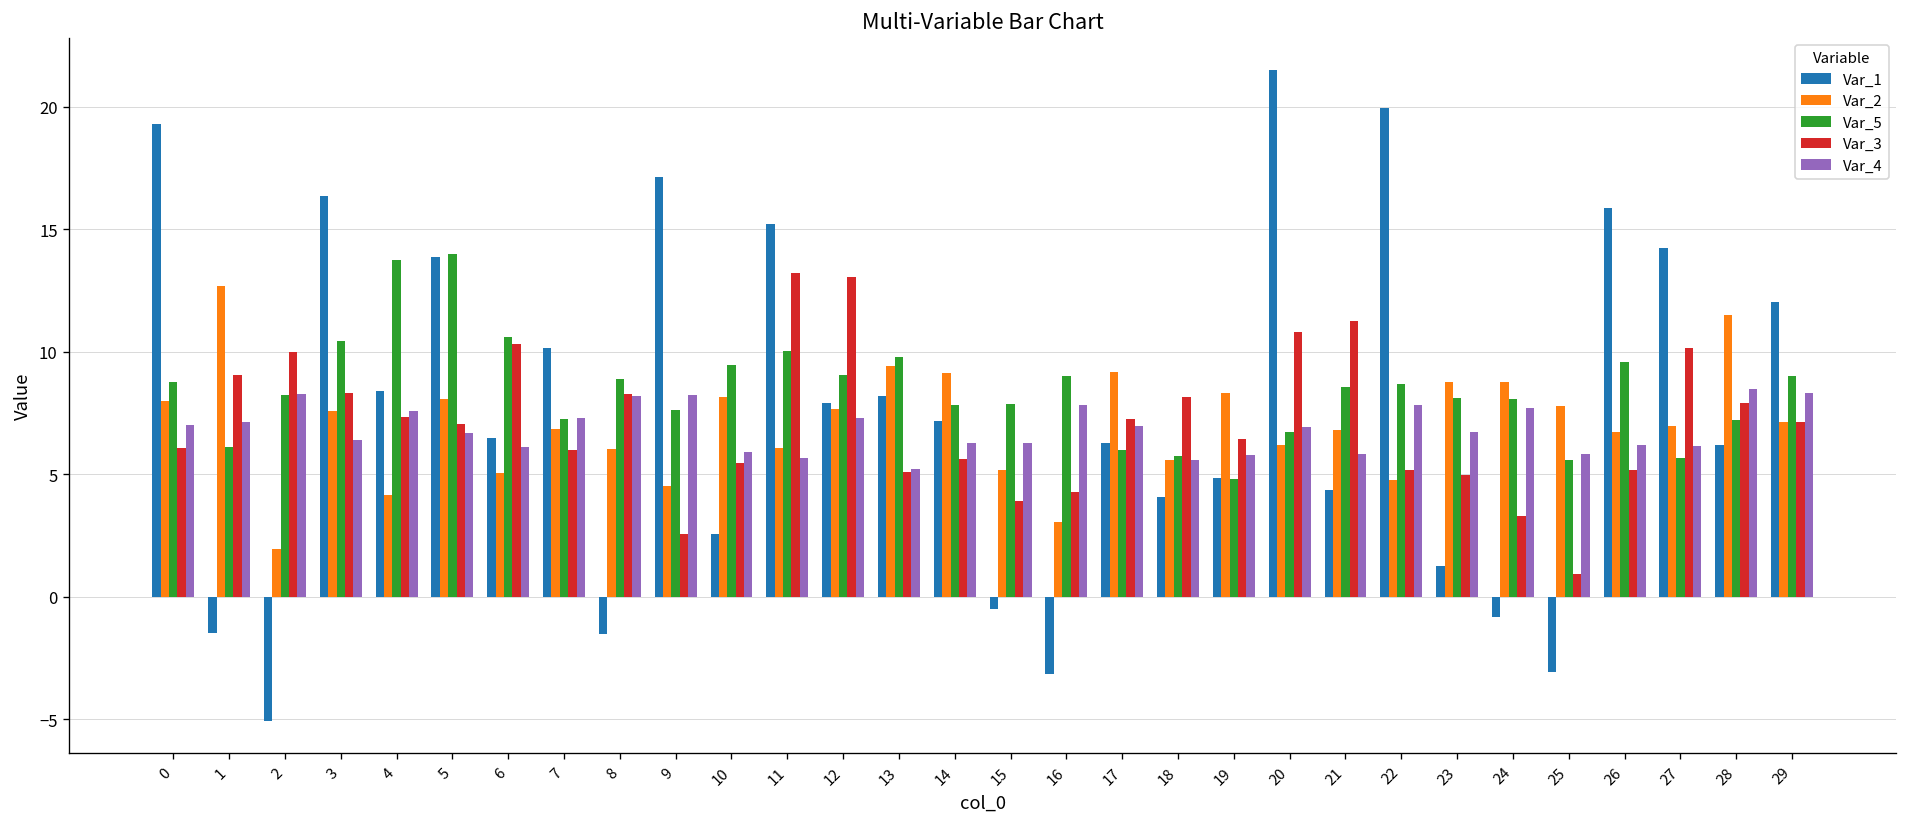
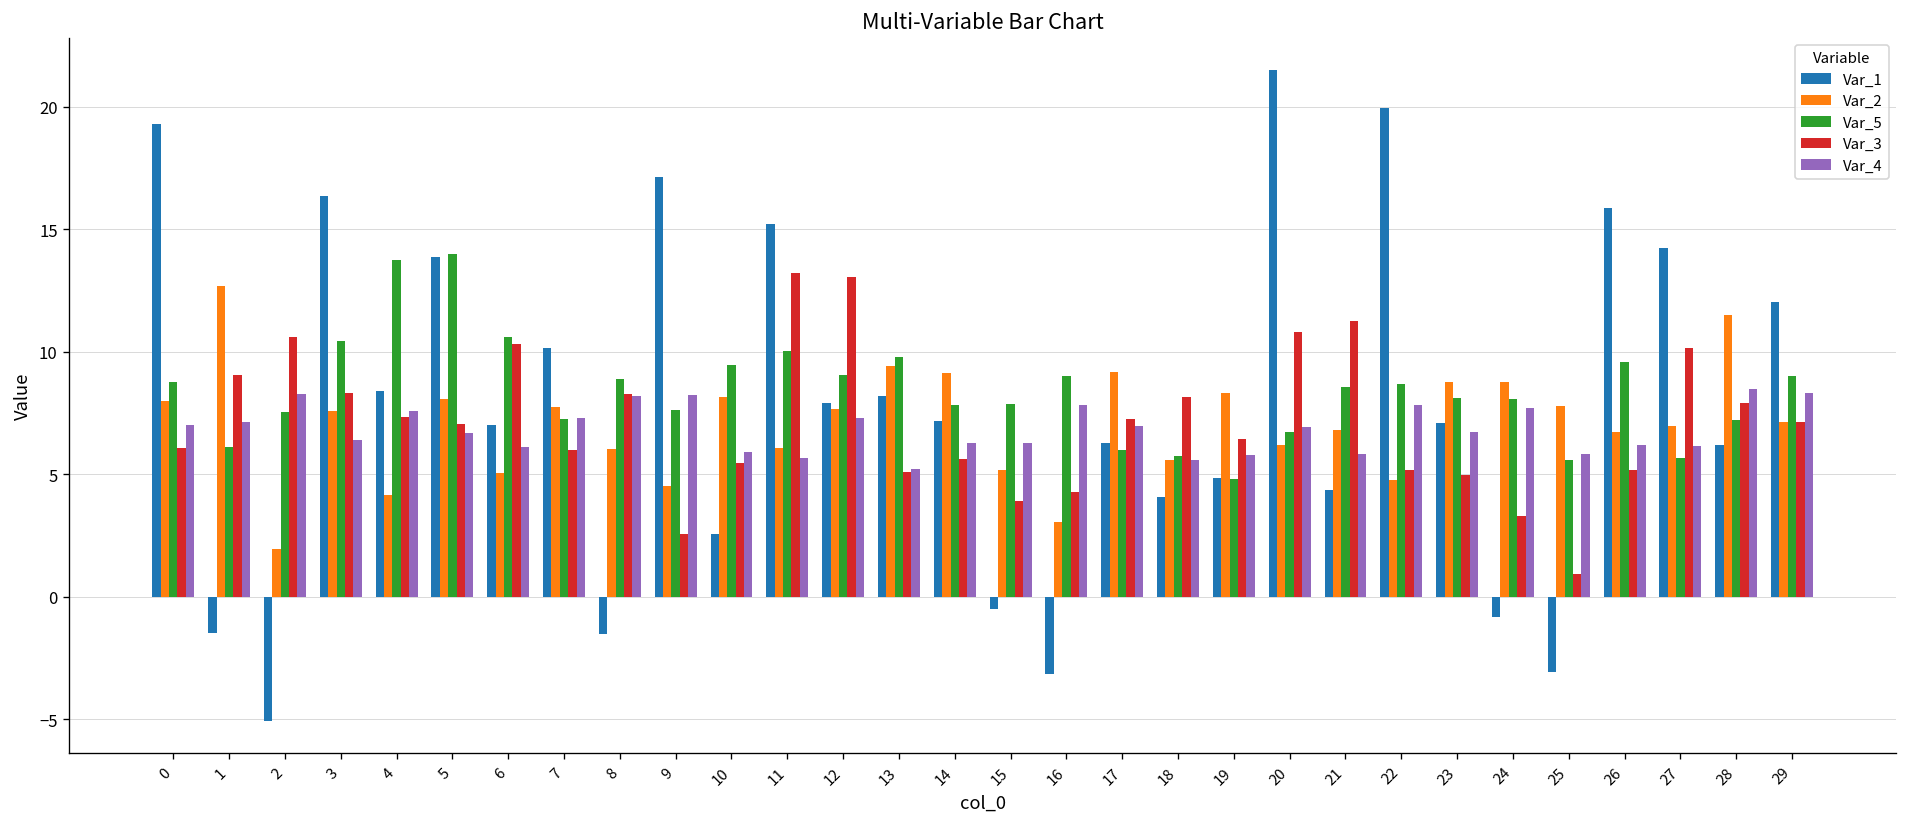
  {
    "Var_1": {
      "0": 19.3,
      "1": -1.5,
      "2": -5.1,
      "3": 16.3,
      "4": 8.4,
      "5": 13.9,
-     "6": 6.5,
+     "6": 7.0,
      "7": 10.2,
      "8": -1.5,
      "9": 17.1,
      "10": 2.6,
      "11": 15.2,
      "12": 7.9,
      "13": 8.2,
      "14": 7.2,
      "15": -0.5,
      "16": -3.2,
      "17": 6.3,
      "18": 4.1,
      "19": 4.9,
      "20": 21.5,
      "21": 4.3,
      "22": 20.0,
-     "23": 1.2,
+     "23": 7.1,
      "24": -0.8,
      "25": -3.1,
      "26": 15.9,
      "27": 14.2,
      "28": 6.2,
      "29": 12.0
    },
    "Var_2": {
      "0": 8.0,
      "1": 12.7,
      "2": 1.9,
      "3": 7.6,
      "4": 4.2,
      "5": 8.1,
      "6": 5.1,
-     "7": 6.9,
+     "7": 7.7,
      "8": 6.0,
      "9": 4.5,
      "10": 8.2,
      "11": 6.1,
      "12": 7.7,
      "13": 9.4,
      "14": 9.1,
      "15": 5.2,
      "16": 3.1,
      "17": 9.2,
      "18": 5.6,
      "19": 8.3,
      "20": 6.2,
      "21": 6.8,
      "22": 4.8,
      "23": 8.8,
      "24": 8.8,
      "25": 7.8,
      "26": 6.7,
      "27": 7.0,
      "28": 11.5,
      "29": 7.1
    },
    "Var_5": {
      "0": 8.8,
      "1": 6.1,
-     "2": 8.3,
+     "2": 7.6,
      "3": 10.4,
      "4": 13.7,
      "5": 14.0,
      "6": 10.6,
      "7": 7.3,
      "8": 8.9,
      "9": 7.6,
      "10": 9.4,
      "11": 10.0,
      "12": 9.0,
      "13": 9.8,
      "14": 7.8,
      "15": 7.9,
      "16": 9.0,
      "17": 6.0,
      "18": 5.7,
      "19": 4.8,
      "20": 6.7,
      "21": 8.6,
      "22": 8.7,
      "23": 8.1,
      "24": 8.1,
      "25": 5.6,
      "26": 9.6,
      "27": 5.7,
      "28": 7.2,
      "29": 9.0
    },
    "Var_3": {
      "0": 6.1,
      "1": 9.0,
-     "2": 10.0,
+     "2": 10.6,
      "3": 8.3,
      "4": 7.3,
      "5": 7.1,
      "6": 10.3,
      "7": 6.0,
      "8": 8.3,
      "9": 2.6,
      "10": 5.4,
      "11": 13.2,
      "12": 13.1,
      "13": 5.1,
      "14": 5.6,
      "15": 3.9,
      "16": 4.3,
      "17": 7.3,
      "18": 8.2,
      "19": 6.5,
      "20": 10.8,
      "21": 11.3,
      "22": 5.2,
      "23": 5.0,
      "24": 3.3,
      "25": 1.0,
      "26": 5.2,
      "27": 10.1,
      "28": 7.9,
      "29": 7.1
    },
    "Var_4": {
      "0": 7.0,
      "1": 7.1,
      "2": 8.3,
      "3": 6.4,
      "4": 7.6,
      "5": 6.7,
      "6": 6.1,
      "7": 7.3,
      "8": 8.2,
      "9": 8.2,
      "10": 5.9,
      "11": 5.7,
      "12": 7.3,
      "13": 5.2,
      "14": 6.3,
      "15": 6.3,
      "16": 7.8,
      "17": 7.0,
      "18": 5.6,
      "19": 5.8,
      "20": 6.9,
      "21": 5.8,
      "22": 7.8,
      "23": 6.7,
      "24": 7.7,
      "25": 5.8,
      "26": 6.2,
      "27": 6.2,
      "28": 8.5,
      "29": 8.3
    }
  }
